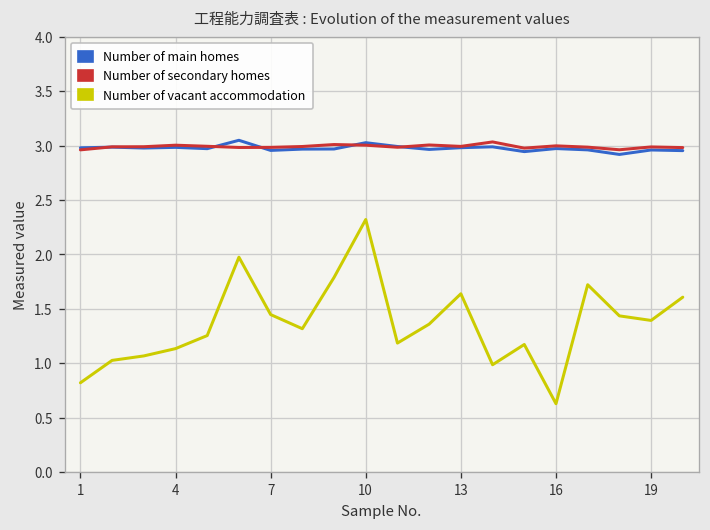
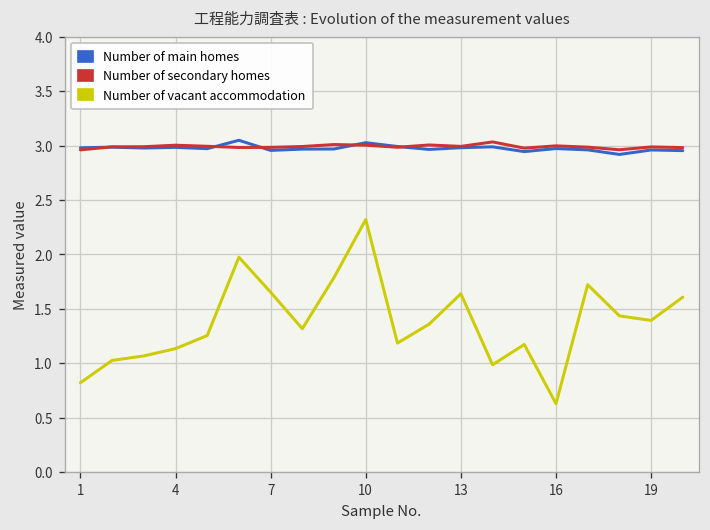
  {
    "Number of vacant accommodation": {
      "1": 0.8,
      "4": 1.1,
-     "7": 1.4,
+     "7": 1.7,
      "10": 2.3,
      "13": 1.6,
      "16": 0.6,
      "19": 1.4
    }
  }
